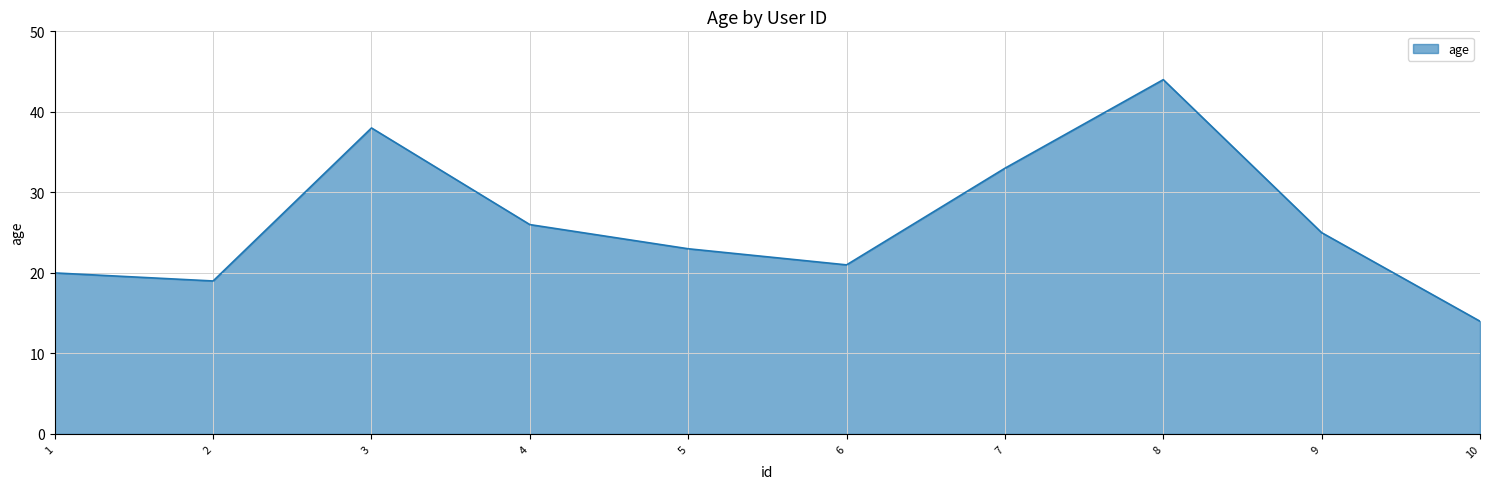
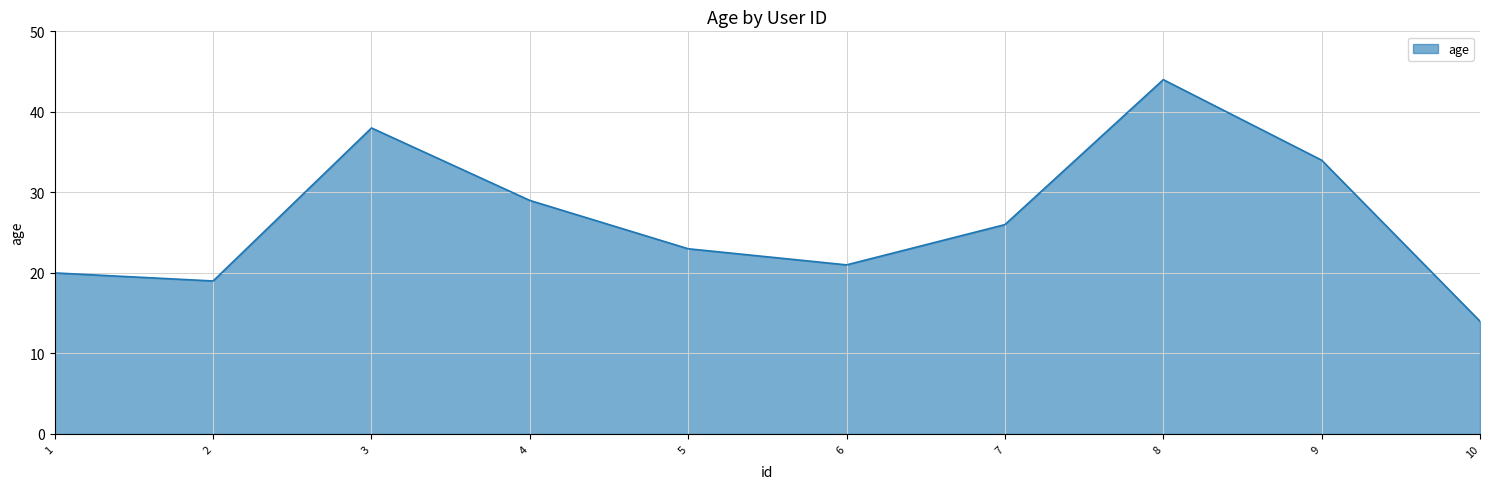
  {
    "1": 20,
    "2": 19,
    "3": 38,
-   "4": 26,
+   "4": 29,
    "5": 23,
    "6": 21,
-   "7": 33,
+   "7": 26,
    "8": 44,
-   "9": 25,
+   "9": 34,
    "10": 14
  }
